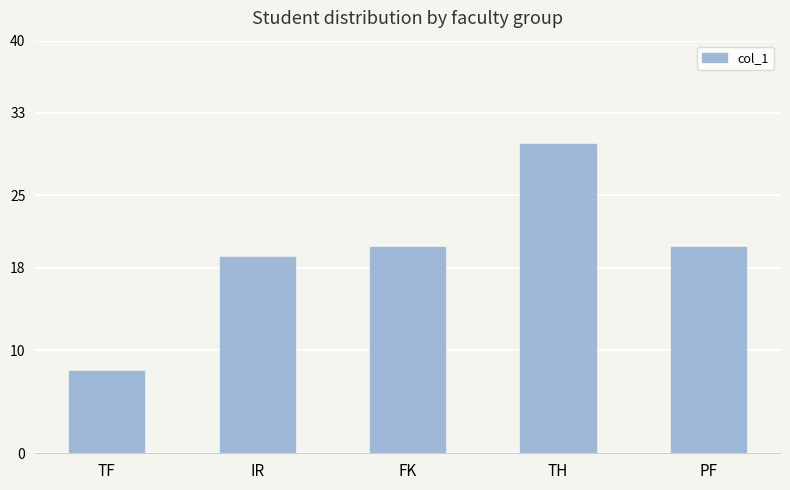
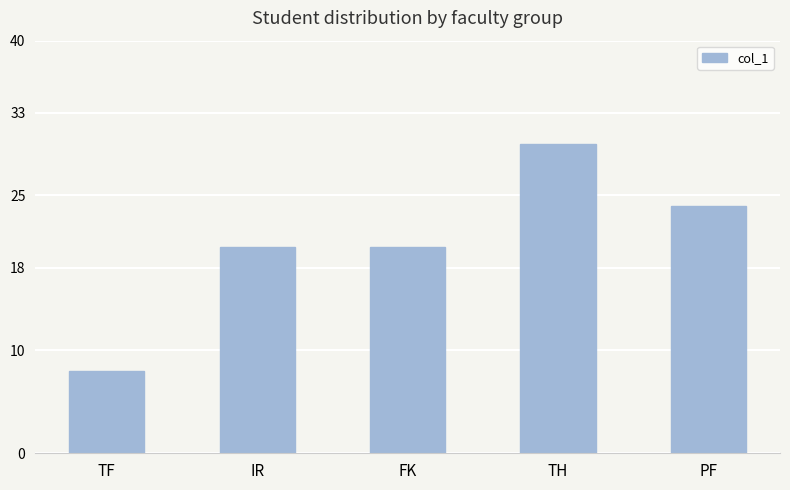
  {
    "TF": 8,
-   "IR": 19,
+   "IR": 20,
    "FK": 20,
    "TH": 30,
-   "PF": 20
+   "PF": 24
  }
